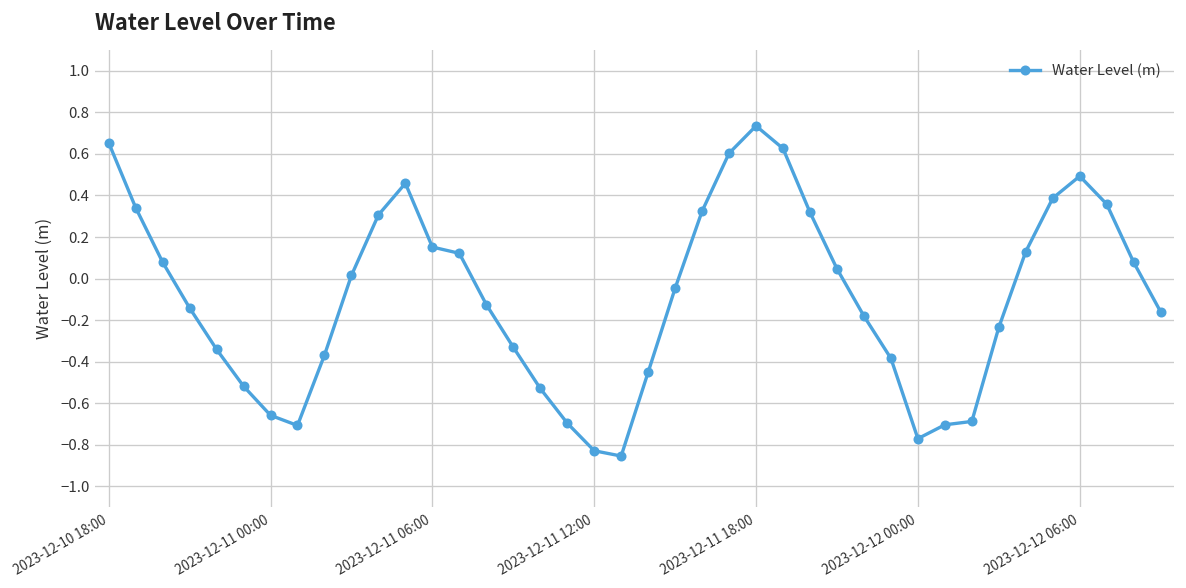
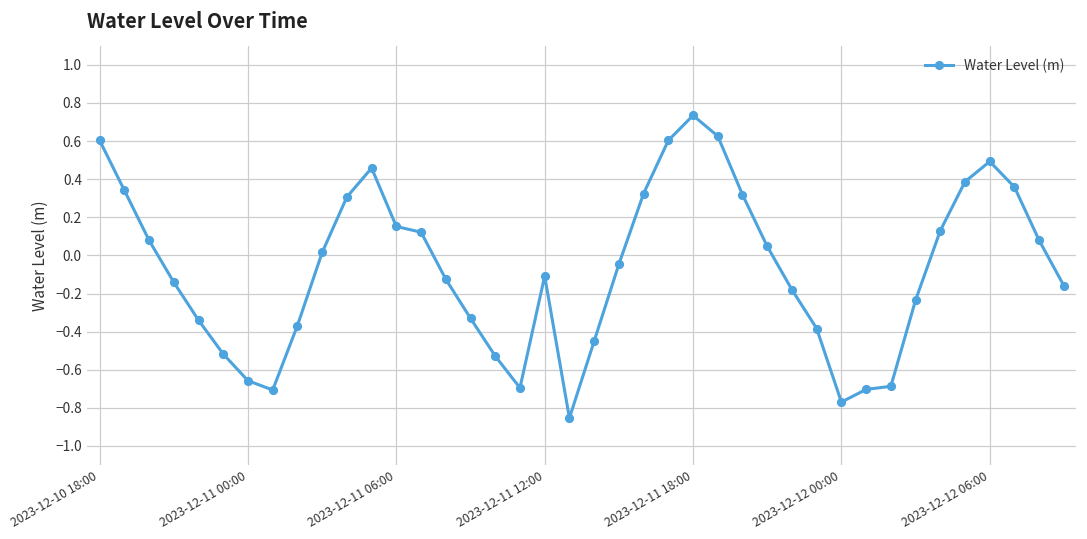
  {
-   "2023-12-10 18:00": 0.65,
+   "2023-12-10 18:00": 0.60,
    "2023-12-11 00:00": -0.66,
    "2023-12-11 06:00": 0.15,
-   "2023-12-11 12:00": -0.83,
+   "2023-12-11 12:00": -0.11,
    "2023-12-11 18:00": 0.73,
    "2023-12-12 00:00": -0.77,
    "2023-12-12 06:00": 0.49
  }
